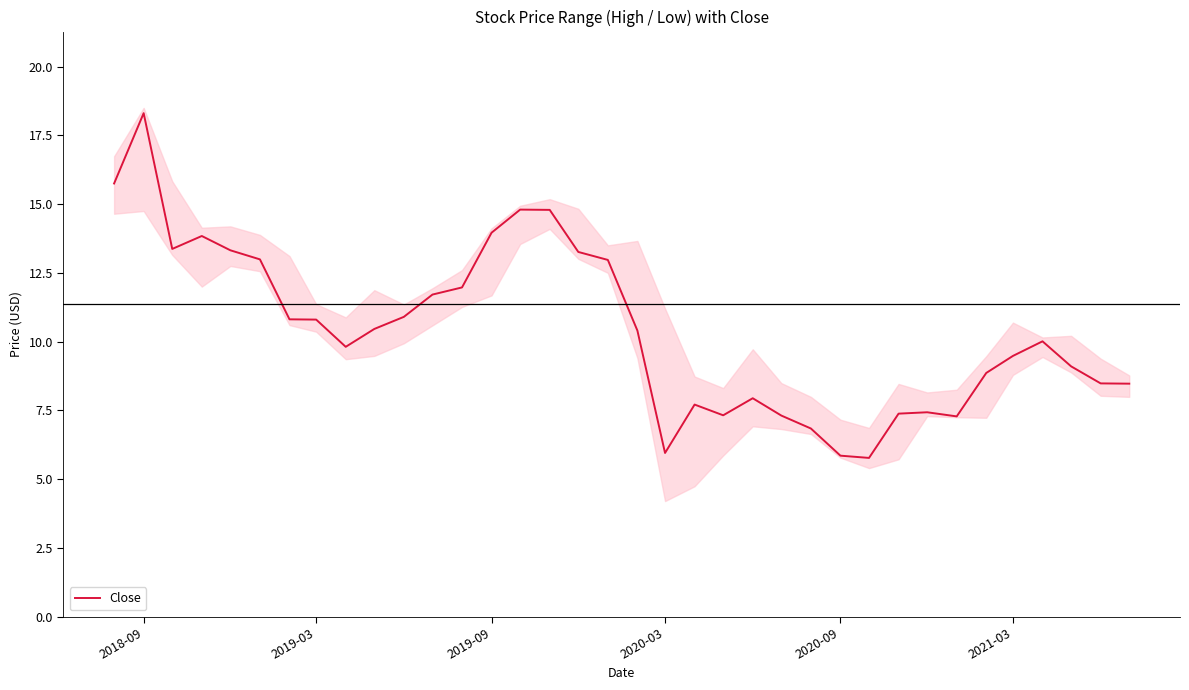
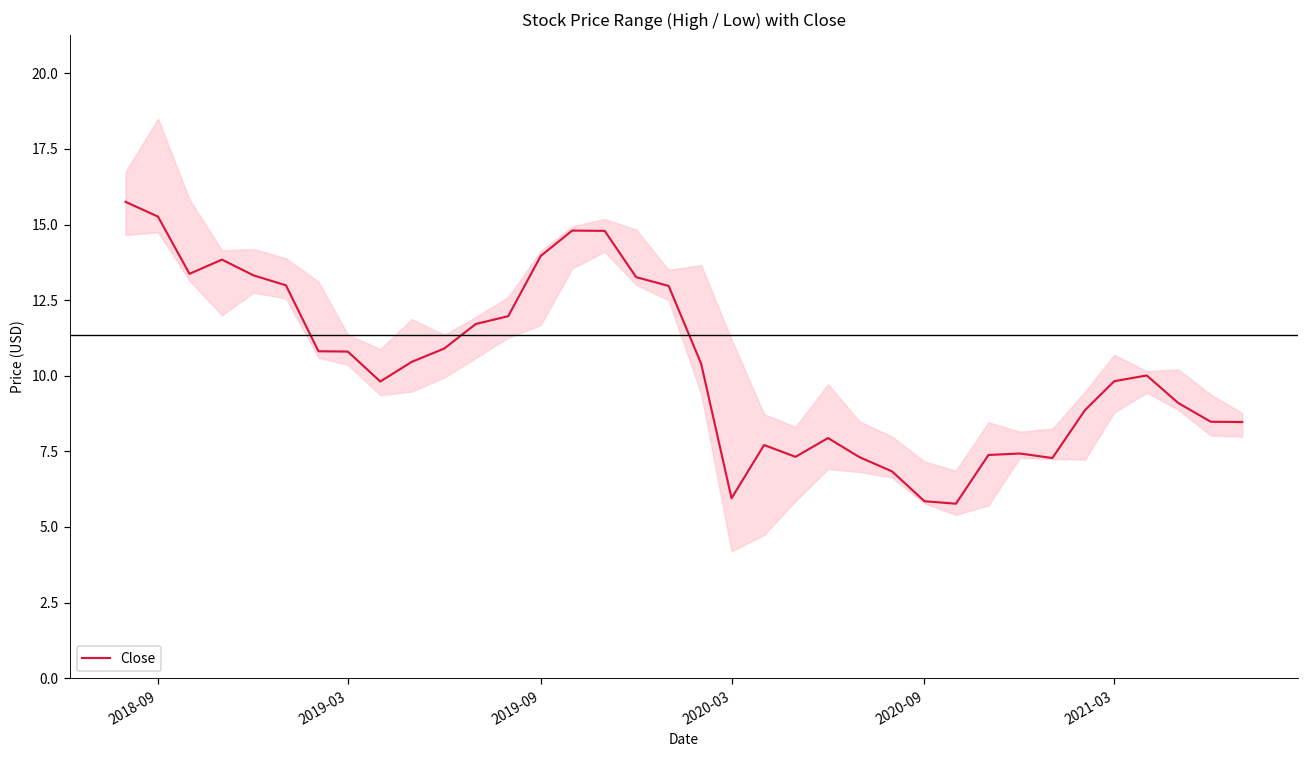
  {
    "Close": {
-     "2018-09": 18.3,
+     "2018-09": 15.3,
      "2019-03": 10.8,
      "2019-09": 14.0,
      "2020-03": 6.0,
      "2020-09": 5.9,
-     "2021-03": 9.5
+     "2021-03": 9.8
    }
  }
